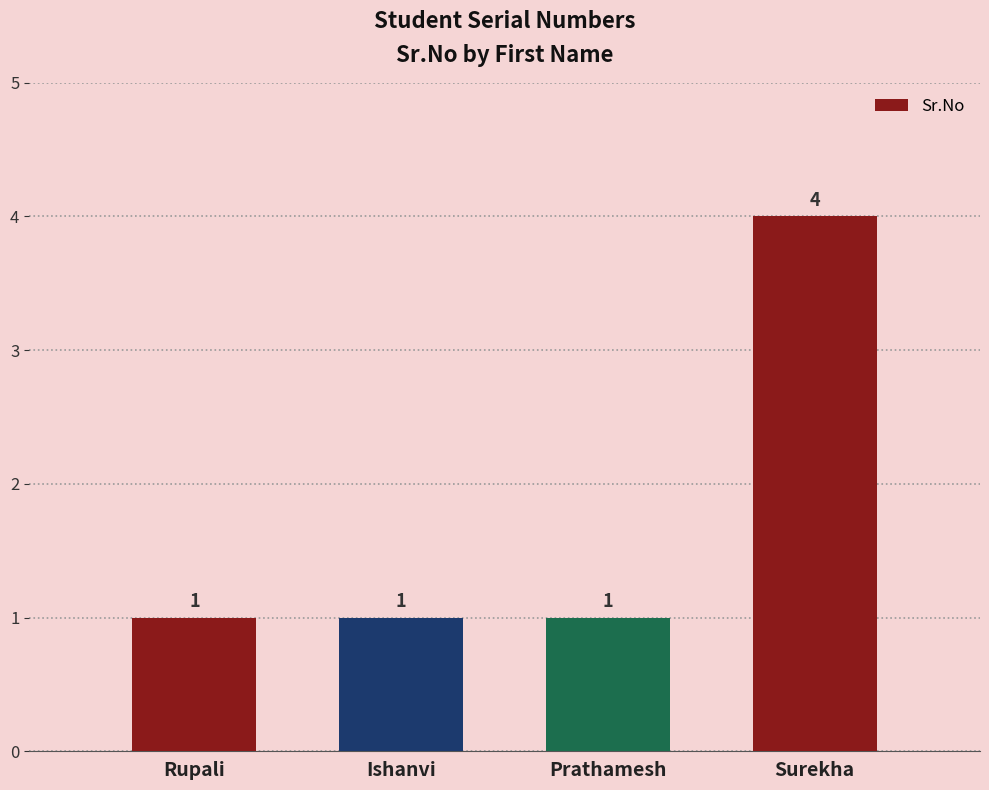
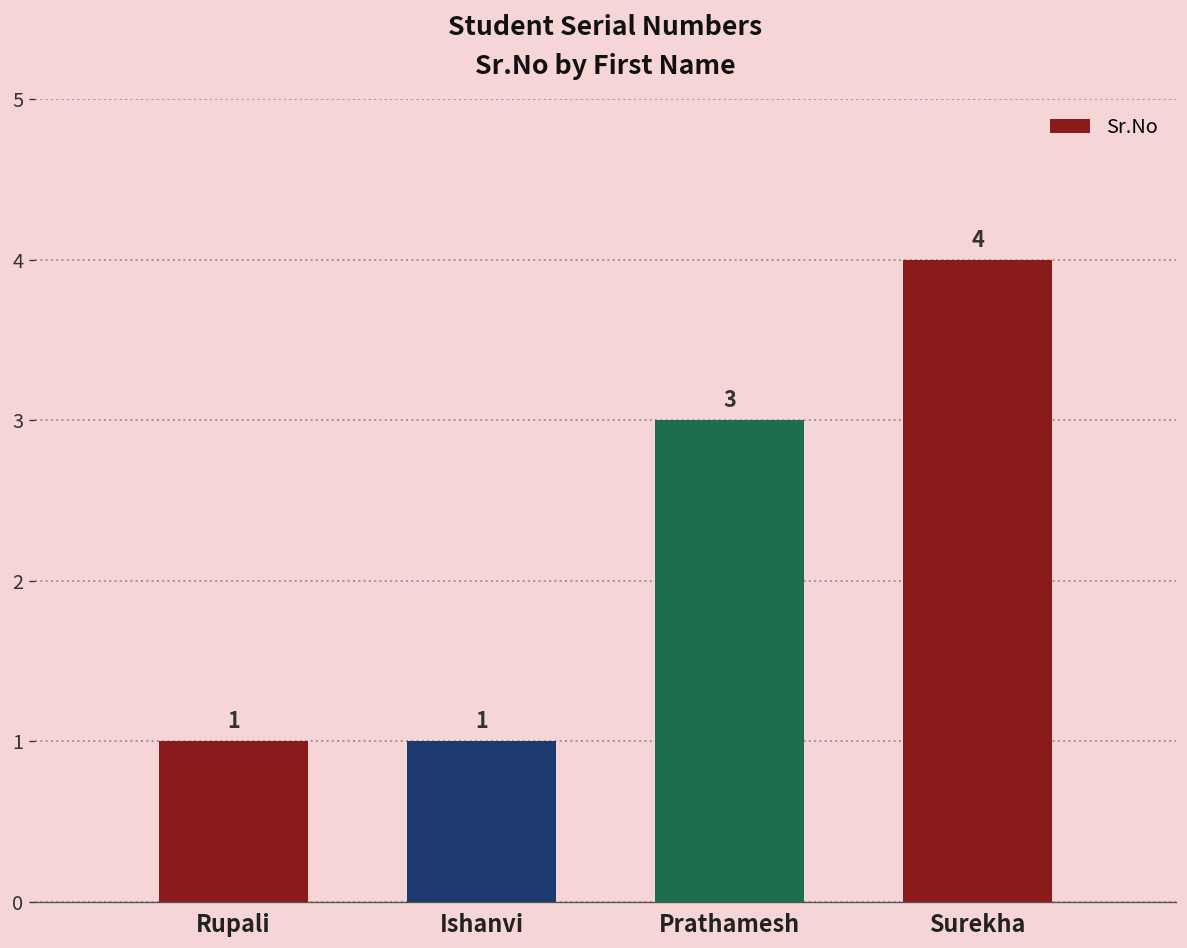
  {
    "Rupali": 1,
    "Ishanvi": 1,
-   "Prathamesh": 1,
+   "Prathamesh": 3,
    "Surekha": 4
  }
